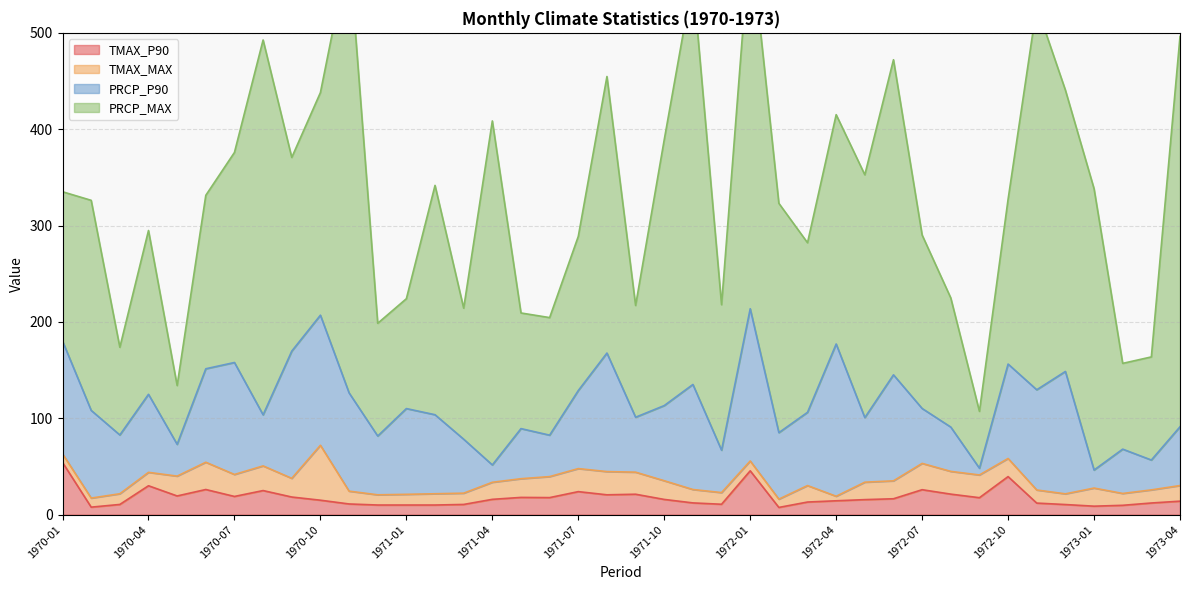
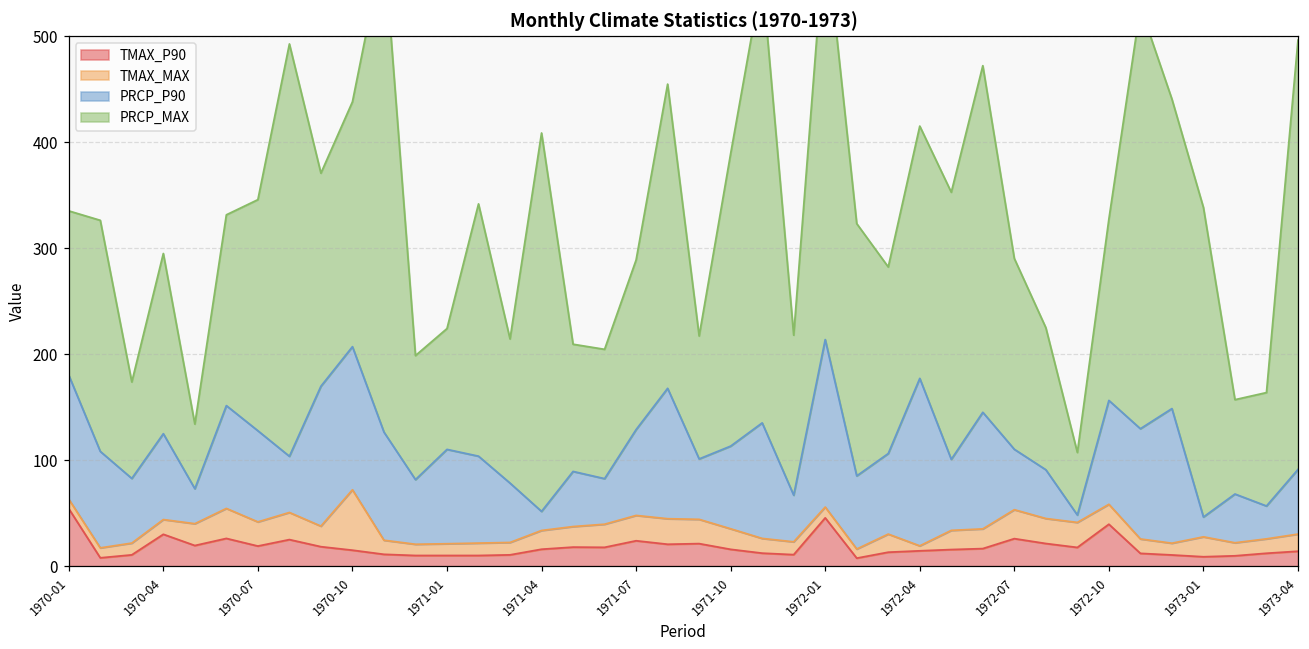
  {
    "TMAX_P90": {
      "1970-01": 50,
      "1970-04": 30,
      "1970-07": 20,
      "1970-10": 20,
      "1971-01": 10,
      "1971-04": 20,
      "1971-07": 20,
      "1971-10": 20,
      "1972-01": 50,
      "1972-04": 10,
      "1972-07": 30,
      "1972-10": 40,
      "1973-01": 10,
      "1973-04": 10
    },
    "TMAX_MAX": {
      "1970-01": 10,
      "1970-04": 10,
      "1970-07": 20,
      "1970-10": 60,
      "1971-01": 10,
      "1971-04": 20,
      "1971-07": 20,
      "1971-10": 20,
      "1972-01": 10,
      "1972-04": 0,
      "1972-07": 30,
      "1972-10": 20,
      "1973-01": 20,
      "1973-04": 20
    },
    "PRCP_P90": {
      "1970-01": 120,
      "1970-04": 80,
-     "1970-07": 120,
+     "1970-07": 90,
      "1970-10": 140,
      "1971-01": 90,
      "1971-04": 20,
      "1971-07": 80,
      "1971-10": 80,
      "1972-01": 160,
      "1972-04": 160,
      "1972-07": 60,
      "1972-10": 100,
      "1973-01": 20,
      "1973-04": 60
    },
    "PRCP_MAX": {
      "1970-01": 160,
      "1970-04": 170,
      "1970-07": 220,
      "1970-10": 230,
      "1971-01": 110,
      "1971-04": 360,
      "1971-07": 160,
      "1971-10": 280,
      "1972-04": 240,
      "1972-07": 180,
      "1972-10": 170,
      "1973-01": 290,
      "1973-04": 410
    }
  }
